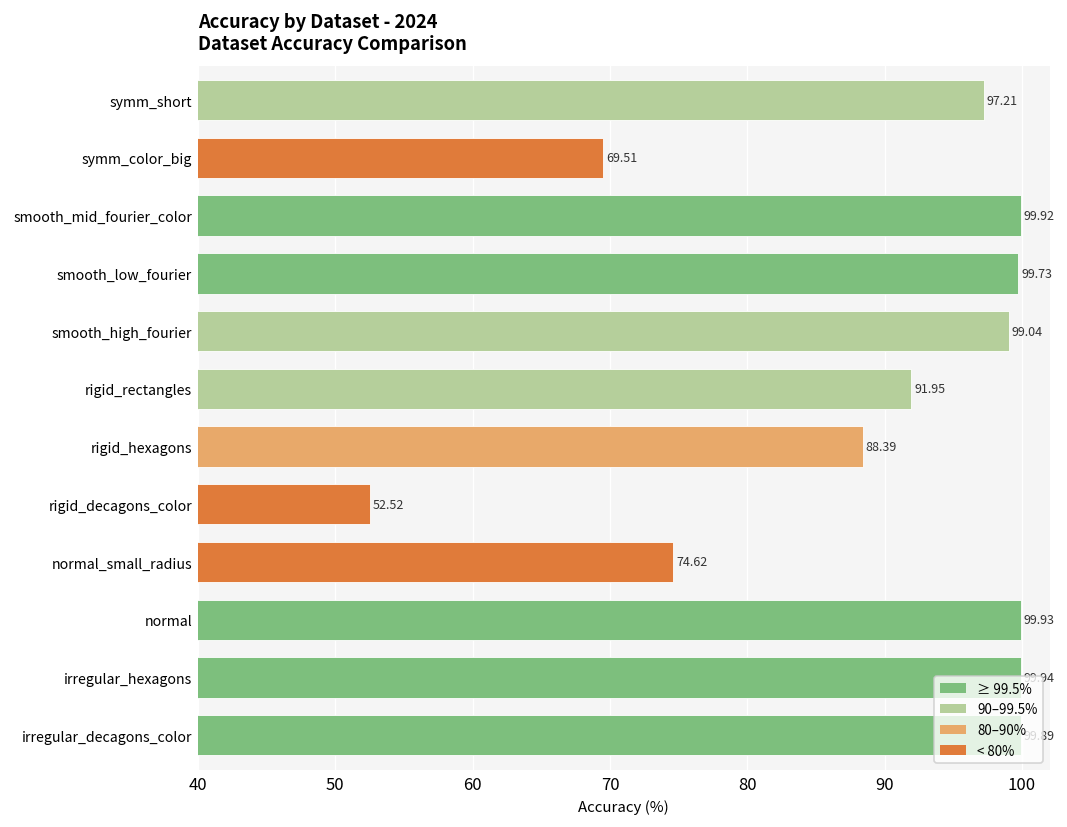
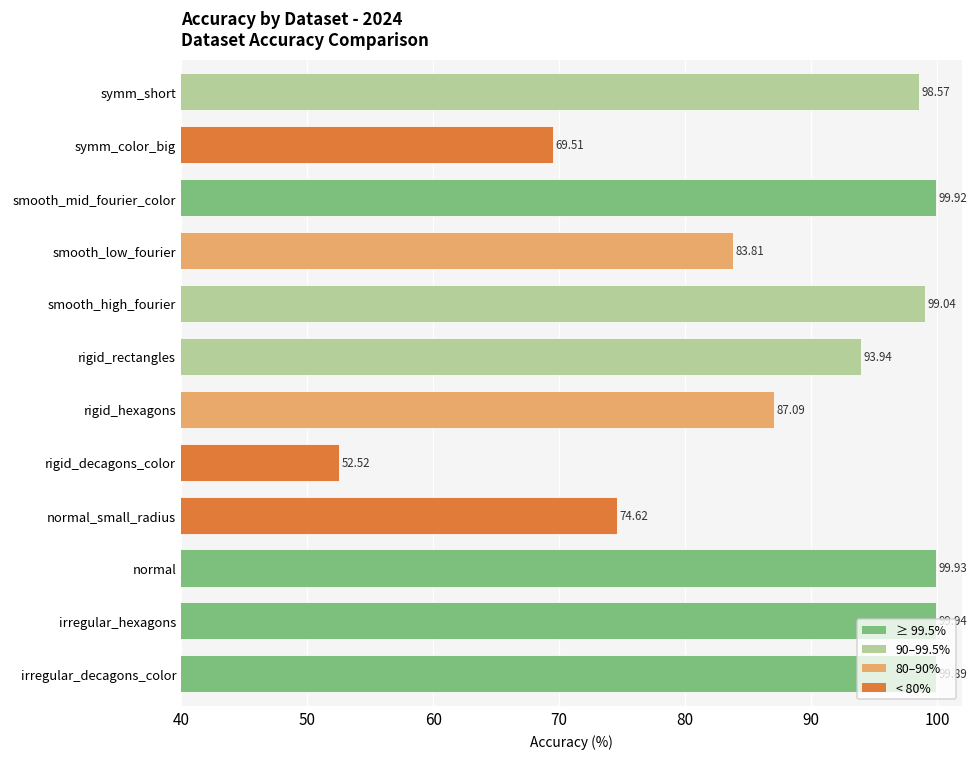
  {
-   "symm_short": 97.21,
+   "symm_short": 98.57,
    "symm_color_big": 69.51,
    "smooth_mid_fourier_color": 99.92,
-   "smooth_low_fourier": 99.73,
+   "smooth_low_fourier": 83.81,
    "smooth_high_fourier": 99.04,
-   "rigid_rectangles": 91.95,
-   "rigid_hexagons": 88.39,
+   "rigid_rectangles": 93.94,
+   "rigid_hexagons": 87.09,
    "rigid_decagons_color": 52.52,
    "normal_small_radius": 74.62,
    "normal": 99.93,
    "irregular_hexagons": 99.94
  }
